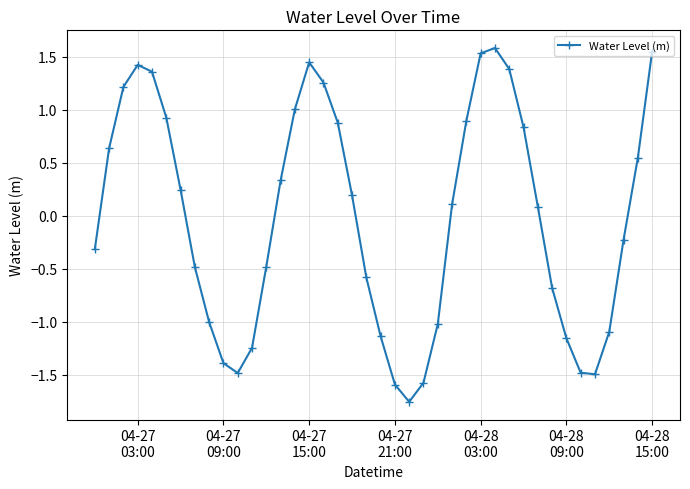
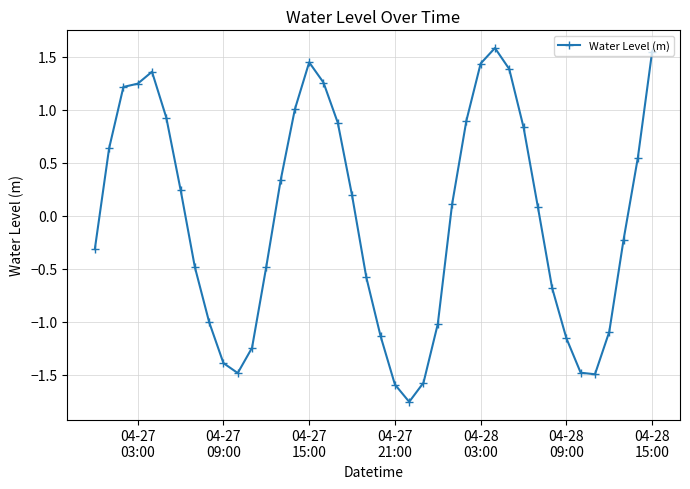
  {
-   "04-27 03:00": 1.42,
+   "04-27 03:00": 1.25,
    "04-27 09:00": -1.39,
    "04-27 15:00": 1.45,
    "04-27 21:00": -1.59,
-   "04-28 03:00": 1.53,
+   "04-28 03:00": 1.44,
    "04-28 09:00": -1.15
  }
